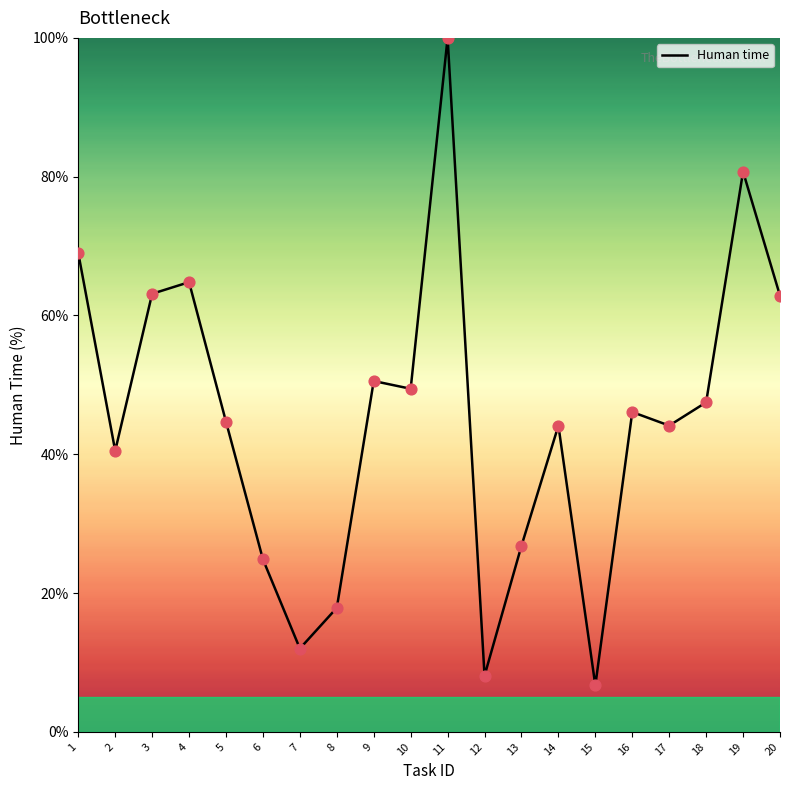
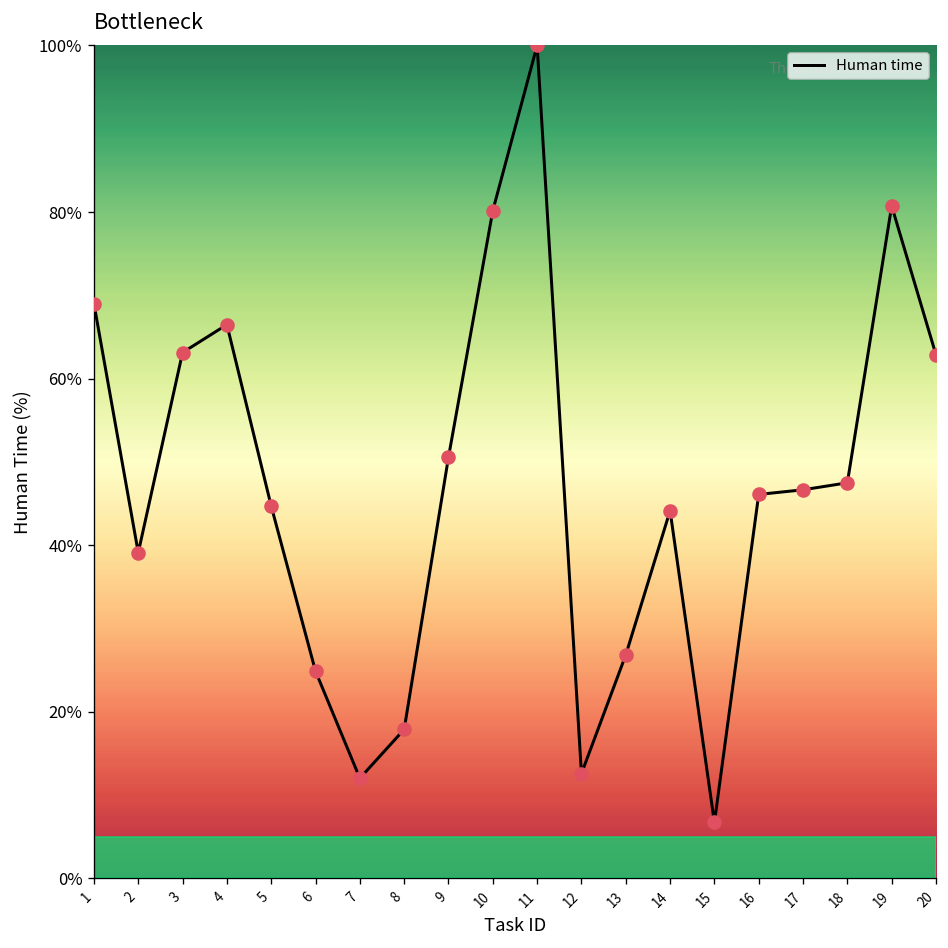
  {
    "1": "69%",
-   "2": "41%",
+   "2": "39%",
    "3": "63%",
-   "4": "65%",
+   "4": "66%",
    "5": "45%",
    "6": "25%",
    "7": "12%",
    "8": "18%",
    "9": "51%",
-   "10": "49%",
+   "10": "80%",
    "11": "100%",
-   "12": "8%",
+   "12": "13%",
    "13": "27%",
    "14": "44%",
    "15": "7%",
    "16": "46%",
-   "17": "44%",
+   "17": "47%",
    "18": "47%",
    "19": "81%",
    "20": "63%"
  }
